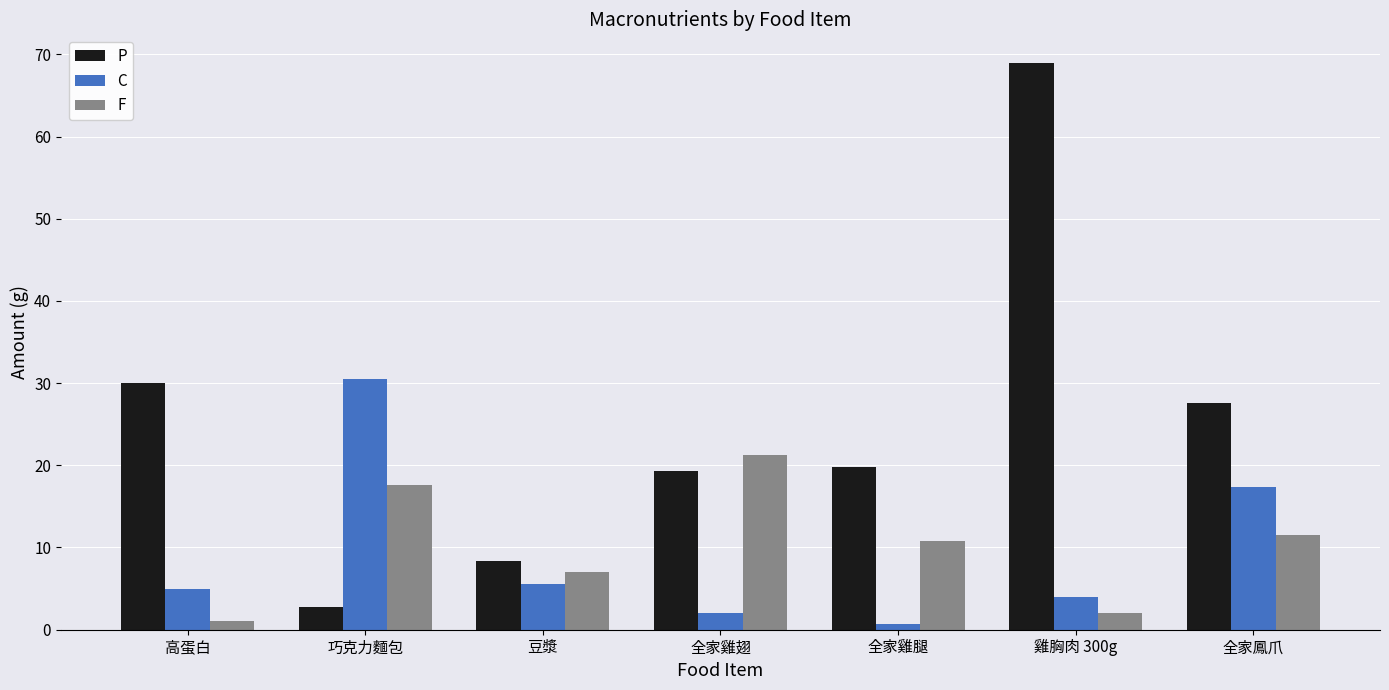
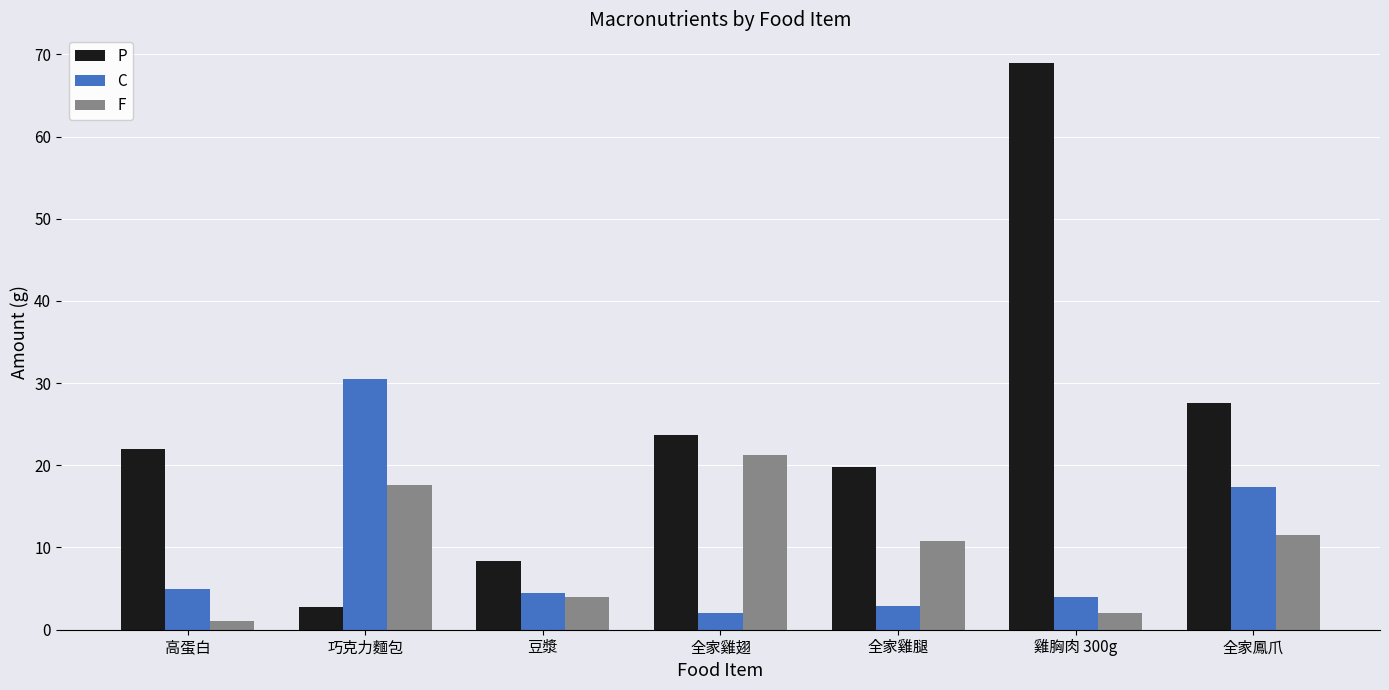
  {
    "P": {
-     "高蛋白": 30,
+     "高蛋白": 22,
      "巧克力麵包": 3,
      "豆漿": 8,
-     "全家雞翅": 19,
+     "全家雞翅": 24,
      "全家雞腿": 20,
      "雞胸肉 300g": 69,
      "全家鳳爪": 28
    },
    "C": {
      "高蛋白": 5,
      "巧克力麵包": 31,
-     "豆漿": 6,
+     "豆漿": 4,
      "全家雞翅": 2,
-     "全家雞腿": 1,
+     "全家雞腿": 3,
      "雞胸肉 300g": 4,
      "全家鳳爪": 17
    },
    "F": {
      "高蛋白": 1,
      "巧克力麵包": 18,
-     "豆漿": 7,
+     "豆漿": 4,
      "全家雞翅": 21,
      "全家雞腿": 11,
      "雞胸肉 300g": 2,
      "全家鳳爪": 12
    }
  }
